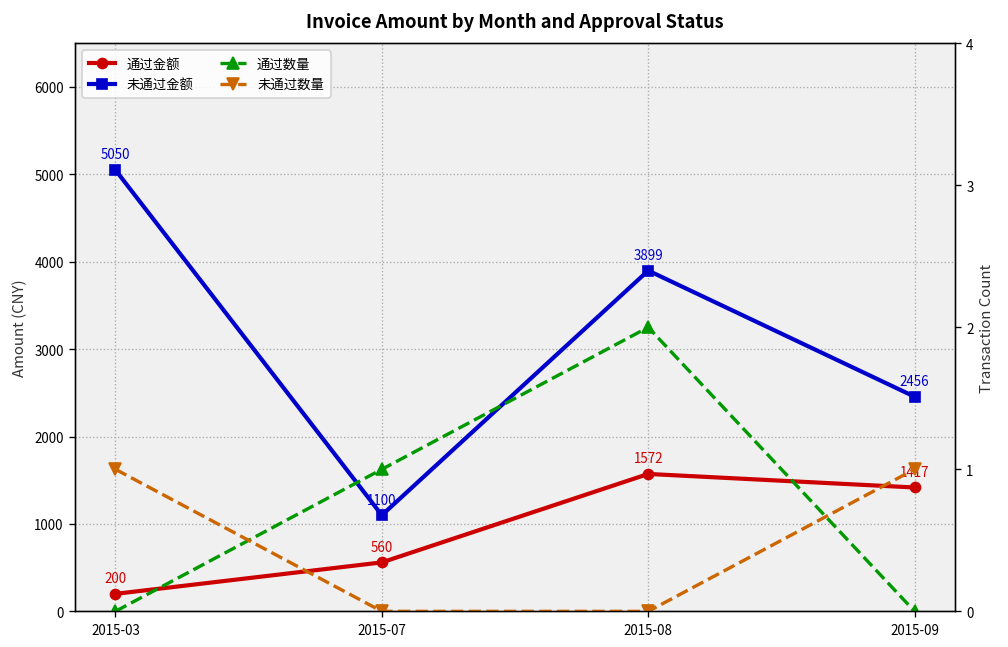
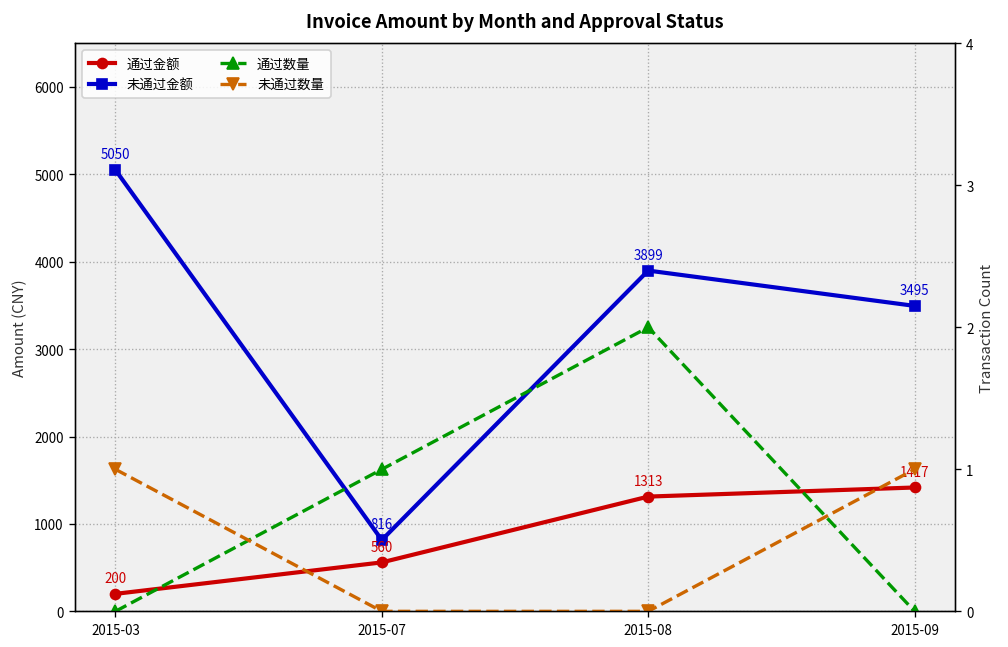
  {
    "通过金额": {
      "2015-03": 200,
-     "2015-08": 1572
+     "2015-08": 1313
    },
    "未通过金额": {
      "2015-03": 5050,
-     "2015-07": 1100,
+     "2015-07": 816,
      "2015-08": 3899,
-     "2015-09": 2456
+     "2015-09": 3495
    }
  }
